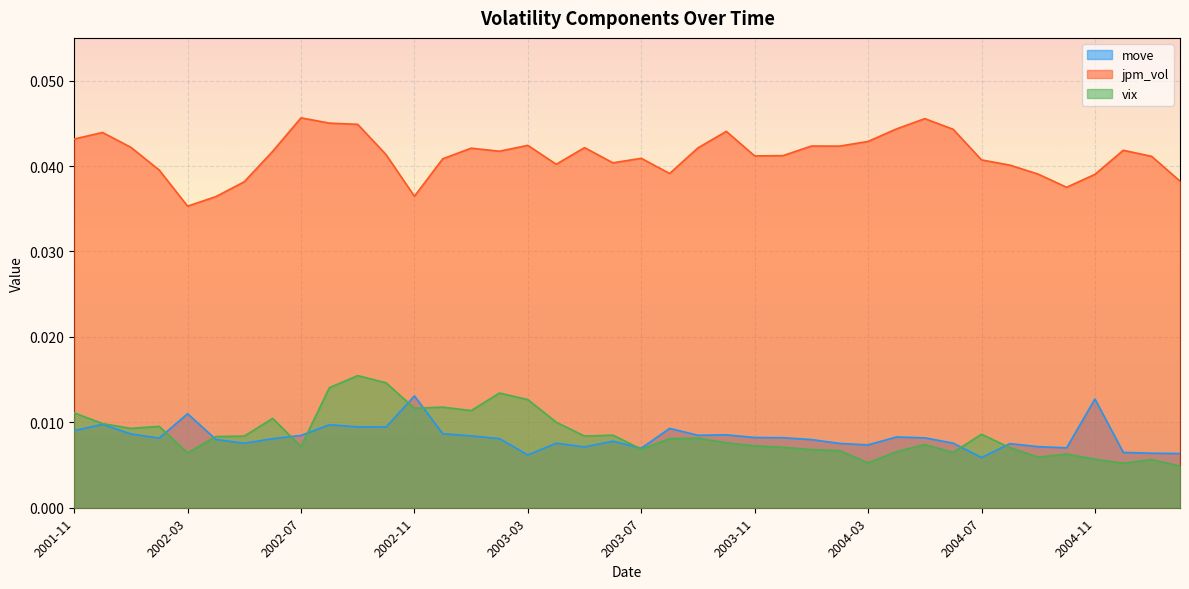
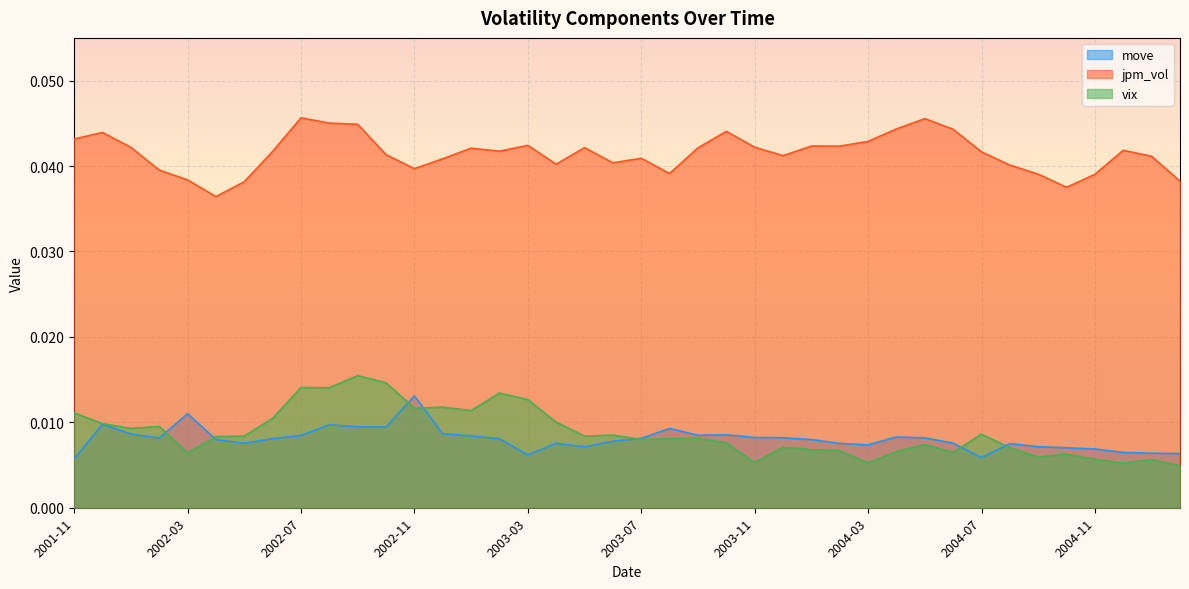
  {
    "move": {
-     "2001-11": 0.009,
+     "2001-11": 0.006,
      "2002-03": 0.011,
      "2002-07": 0.008,
      "2002-11": 0.013,
      "2003-03": 0.006,
-     "2003-07": 0.007,
+     "2003-07": 0.008,
      "2003-11": 0.008,
      "2004-03": 0.007,
      "2004-07": 0.006,
-     "2004-11": 0.013
+     "2004-11": 0.007
    },
    "jpm_vol": {
      "2001-11": 0.043,
-     "2002-03": 0.035,
+     "2002-03": 0.038,
      "2002-07": 0.046,
-     "2002-11": 0.036,
+     "2002-11": 0.040,
      "2003-03": 0.042,
      "2003-07": 0.041,
-     "2003-11": 0.041,
+     "2003-11": 0.042,
      "2004-03": 0.043,
-     "2004-07": 0.041,
+     "2004-07": 0.042,
      "2004-11": 0.039
    },
    "vix": {
      "2001-11": 0.011,
      "2002-03": 0.006,
-     "2002-07": 0.007,
+     "2002-07": 0.014,
      "2002-11": 0.012,
      "2003-03": 0.013,
-     "2003-07": 0.007,
-     "2003-11": 0.007,
+     "2003-07": 0.008,
+     "2003-11": 0.005,
      "2004-03": 0.005,
      "2004-07": 0.009,
      "2004-11": 0.006
    }
  }
